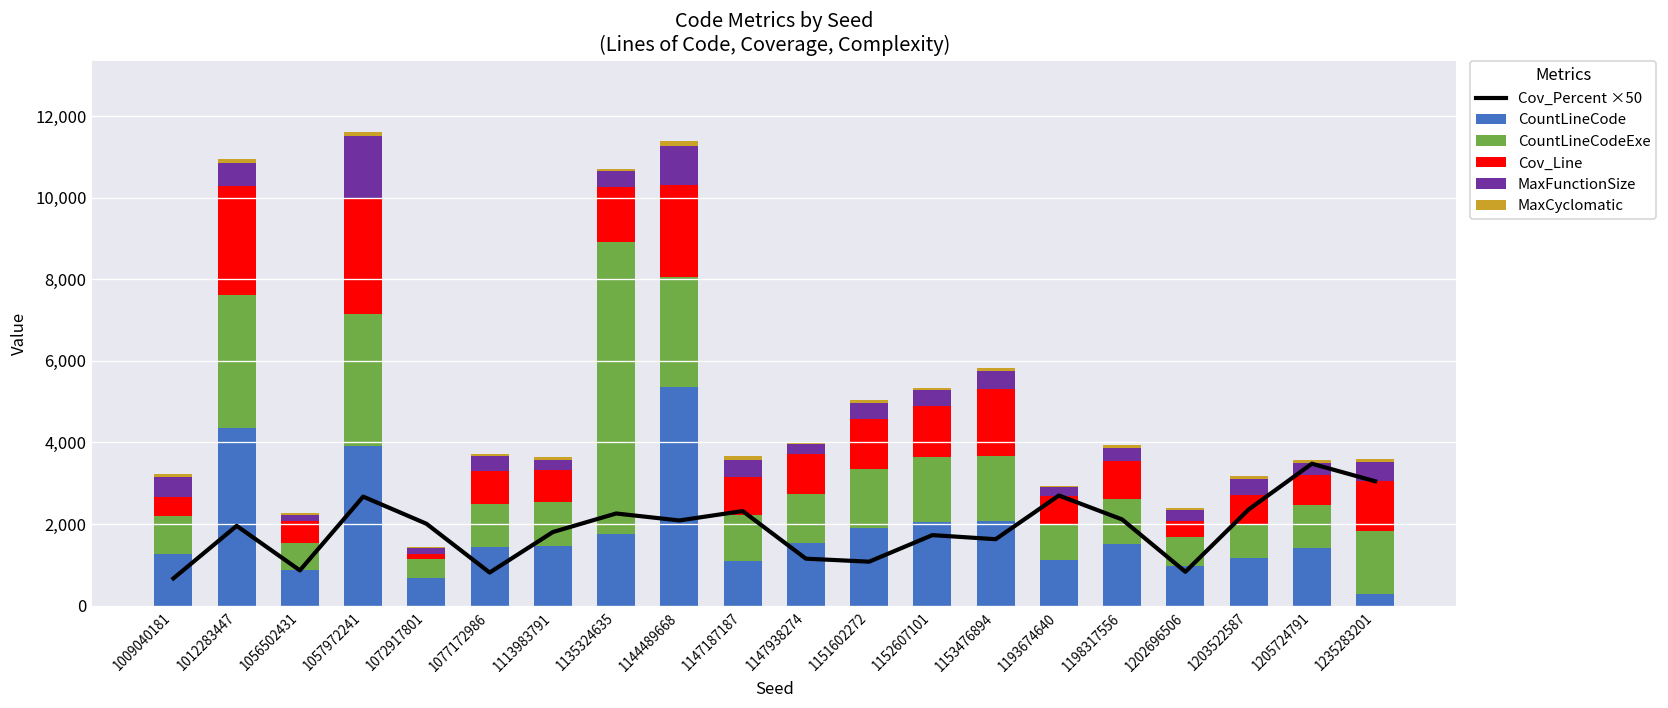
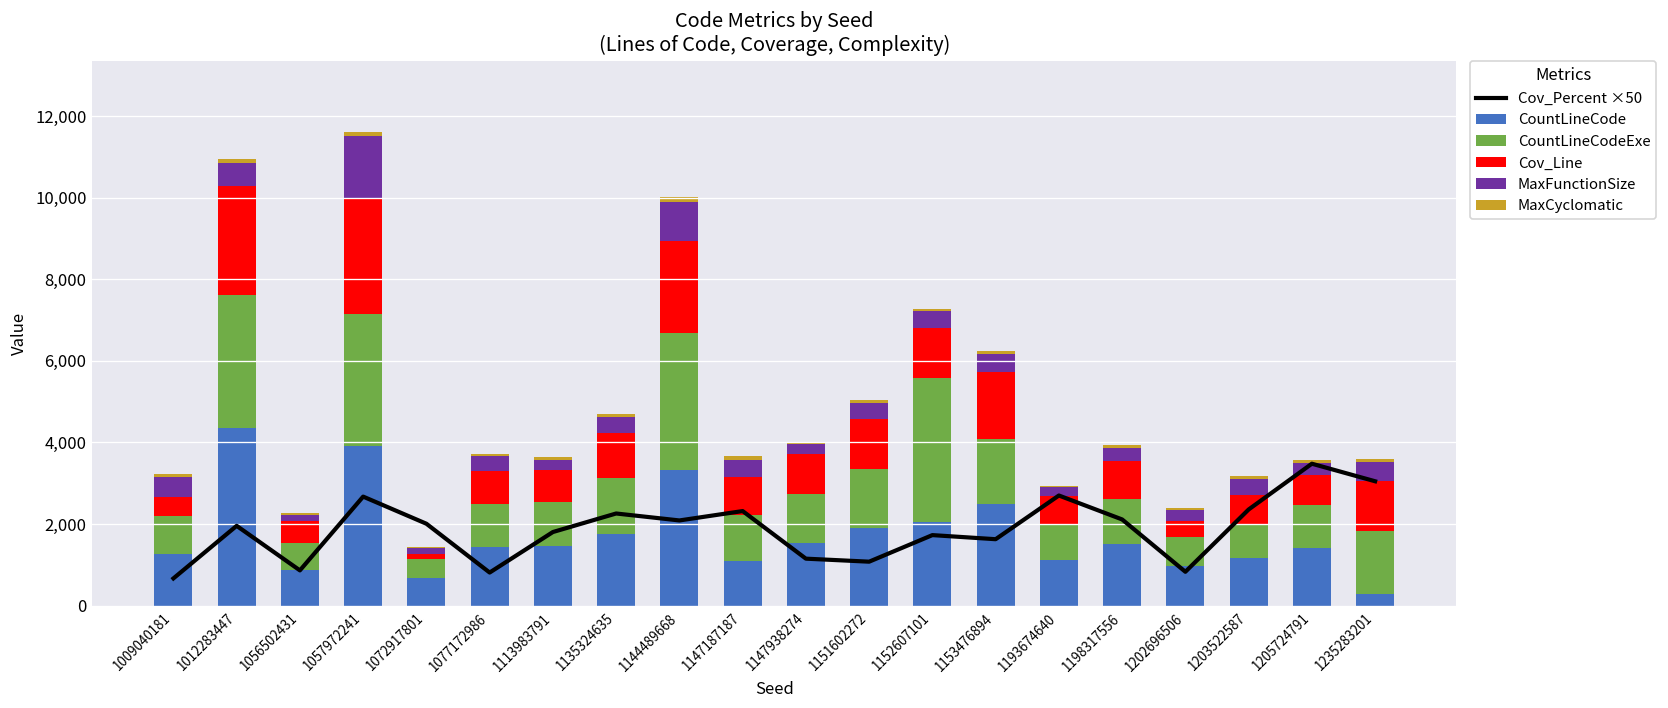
  {
    "Cov_Percent ×50": {
      "1009040181": "700",
      "1012283447": "2,000",
      "1056502431": "900",
      "1057972241": "2,700",
      "1072917801": "2,000",
      "1077172986": "800",
      "1113983791": "1,800",
      "1135324635": "2,300",
      "1144489668": "2,100",
      "1147187187": "2,300",
      "1147938274": "1,200",
      "1151602272": "1,100",
      "1152607101": "1,700",
      "1153476894": "1,600",
      "1193674640": "2,700",
      "1198317556": "2,100",
      "1202696506": "800",
      "1203522587": "2,400",
      "1205724791": "3,500",
      "1235283201": "3,000"
    },
    "CountLineCode": {
      "1009040181": "1,300",
      "1012283447": "4,400",
      "1056502431": "900",
      "1057972241": "3,900",
      "1072917801": "700",
      "1077172986": "1,400",
      "1113983791": "1,500",
      "1135324635": "1,700",
-     "1144489668": "5,400",
+     "1144489668": "3,300",
      "1147187187": "1,100",
      "1147938274": "1,500",
      "1151602272": "1,900",
      "1152607101": "2,100",
-     "1153476894": "2,100",
+     "1153476894": "2,500",
      "1193674640": "1,100",
      "1198317556": "1,500",
      "1202696506": "1,000",
      "1203522587": "1,200",
      "1205724791": "1,400",
      "1235283201": "300"
    },
    "CountLineCodeExe": {
      "1009040181": "900",
      "1012283447": "3,300",
      "1056502431": "600",
      "1057972241": "3,200",
      "1072917801": "500",
      "1077172986": "1,100",
      "1113983791": "1,100",
-     "1135324635": "7,200",
-     "1144489668": "2,700",
+     "1135324635": "1,400",
+     "1144489668": "3,300",
      "1147187187": "1,100",
      "1147938274": "1,200",
      "1151602272": "1,400",
-     "1152607101": "1,600",
+     "1152607101": "3,500",
      "1153476894": "1,600",
      "1193674640": "900",
      "1198317556": "1,100",
      "1202696506": "700",
      "1203522587": "800",
      "1205724791": "1,100",
      "1235283201": "1,500"
    },
    "Cov_Line": {
      "1009040181": "500",
      "1012283447": "2,700",
      "1056502431": "600",
      "1057972241": "2,800",
      "1072917801": "100",
      "1077172986": "800",
      "1113983791": "800",
-     "1135324635": "1,400",
+     "1135324635": "1,100",
      "1144489668": "2,300",
      "1147187187": "900",
      "1147938274": "1,000",
      "1151602272": "1,200",
      "1152607101": "1,200",
      "1153476894": "1,600",
      "1193674640": "700",
      "1198317556": "900",
      "1202696506": "400",
      "1203522587": "700",
      "1205724791": "700",
      "1235283201": "1,200"
    },
    "MaxFunctionSize": {
      "1009040181": "500",
      "1012283447": "600",
      "1056502431": "200",
      "1057972241": "1,500",
      "1072917801": "200",
      "1077172986": "400",
      "1113983791": "200",
      "1135324635": "400",
      "1144489668": "900",
      "1147187187": "400",
      "1147938274": "300",
      "1151602272": "400",
      "1152607101": "400",
      "1153476894": "400",
      "1193674640": "200",
      "1198317556": "300",
      "1202696506": "300",
      "1203522587": "400",
      "1205724791": "300",
      "1235283201": "500"
    },
    "MaxCyclomatic": {
      "1009040181": "100",
      "1012283447": "100",
      "1057972241": "100",
      "1144489668": "100",
      "1147187187": "100",
      "1198317556": "100",
      "1235283201": "100"
    }
  }
